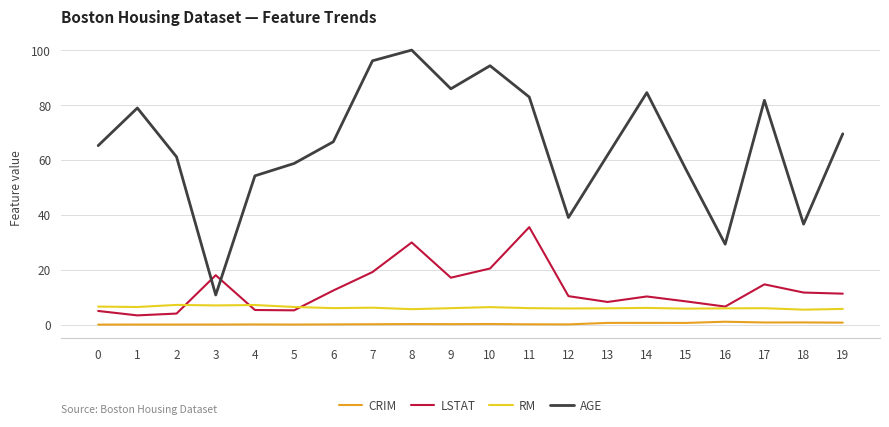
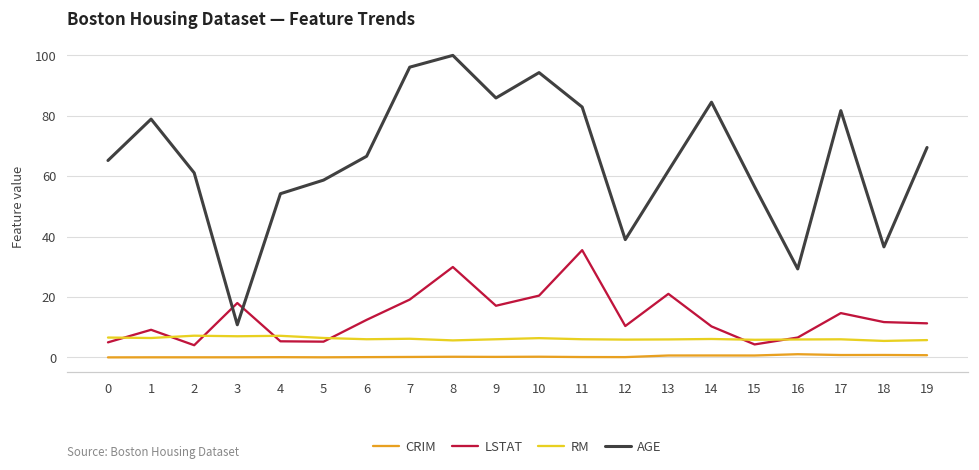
  {
    "LSTAT": {
      "0": 5,
-     "1": 3,
+     "1": 9,
      "2": 4,
      "3": 18,
      "4": 5,
      "5": 5,
      "6": 12,
      "7": 19,
      "8": 30,
      "9": 17,
      "10": 20,
      "11": 36,
      "12": 10,
-     "13": 8,
+     "13": 21,
      "14": 10,
-     "15": 8,
+     "15": 4,
      "17": 15,
      "18": 12,
      "19": 11
    },
    "AGE": {
      "0": 65,
      "1": 79,
      "2": 61,
      "3": 11,
      "4": 54,
      "5": 59,
      "6": 67,
      "7": 96,
      "8": 100,
      "9": 86,
      "10": 94,
      "11": 83,
      "12": 39,
      "13": 62,
      "14": 85,
      "15": 57,
      "16": 29,
      "17": 82,
      "18": 37,
      "19": 70
    }
  }
